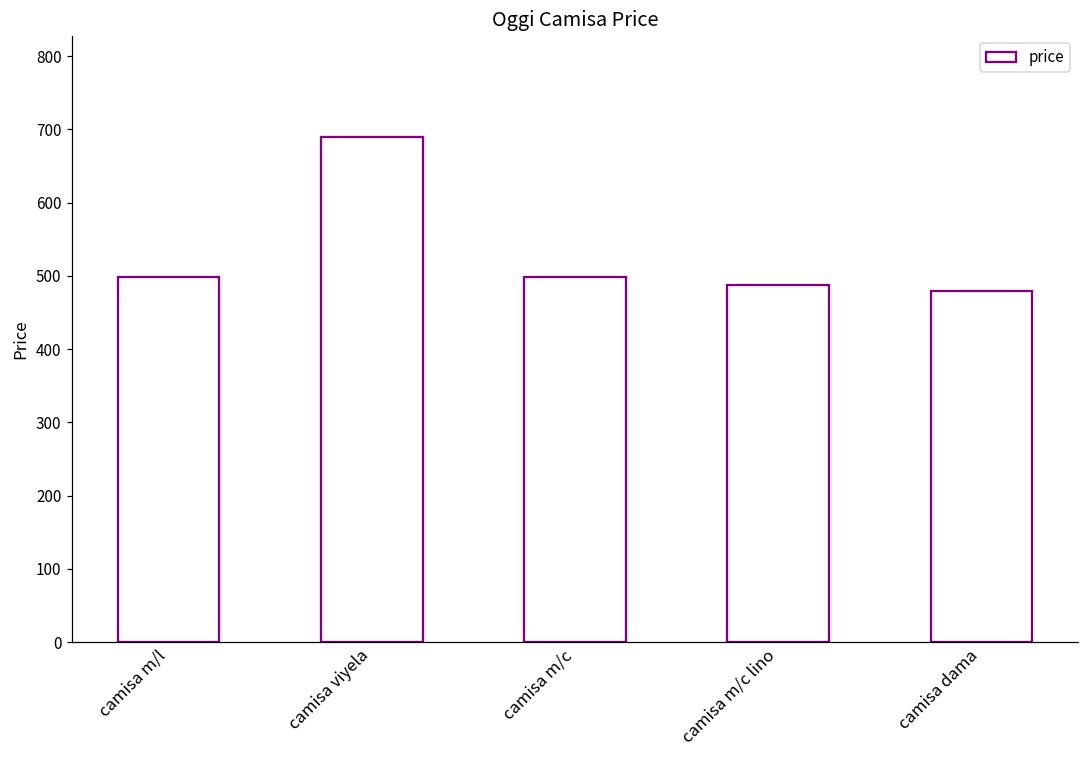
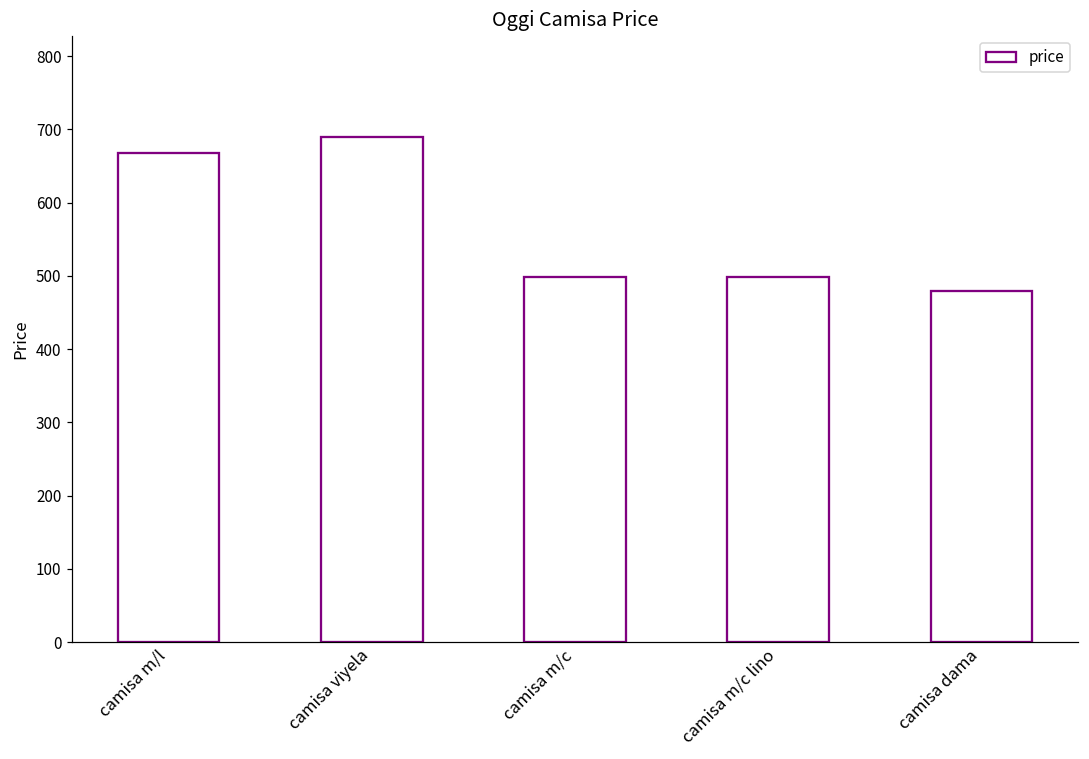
  {
-   "camisa m/l": 500,
+   "camisa m/l": 670,
    "camisa viyela": 690,
    "camisa m/c": 500,
-   "camisa m/c lino": 490,
+   "camisa m/c lino": 500,
    "camisa dama": 480
  }
